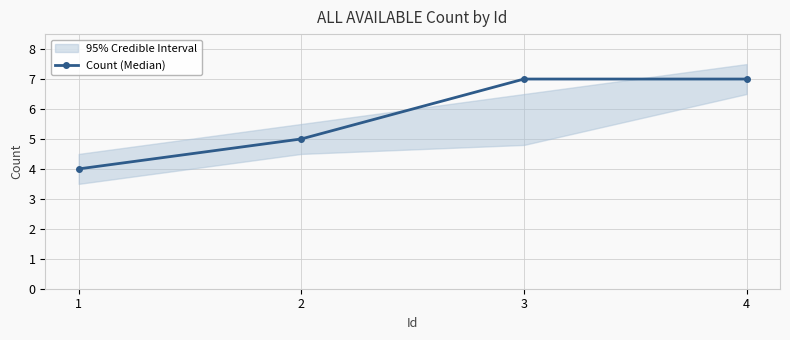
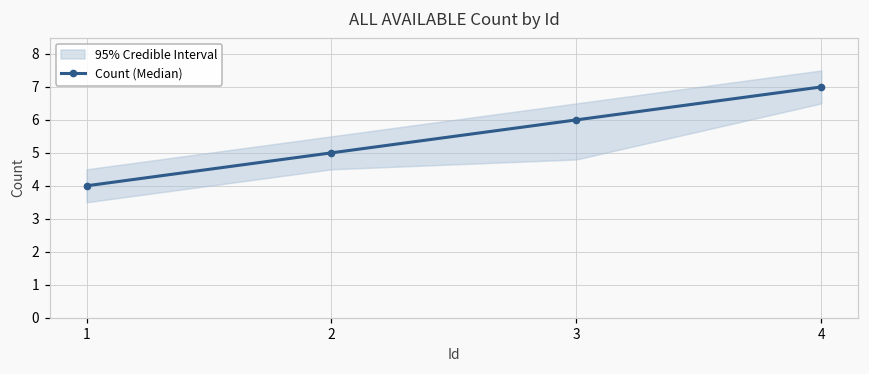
  {
    "Count (Median)": {
      "1": 4,
      "2": 5,
-     "3": 7,
+     "3": 6,
      "4": 7
    }
  }
